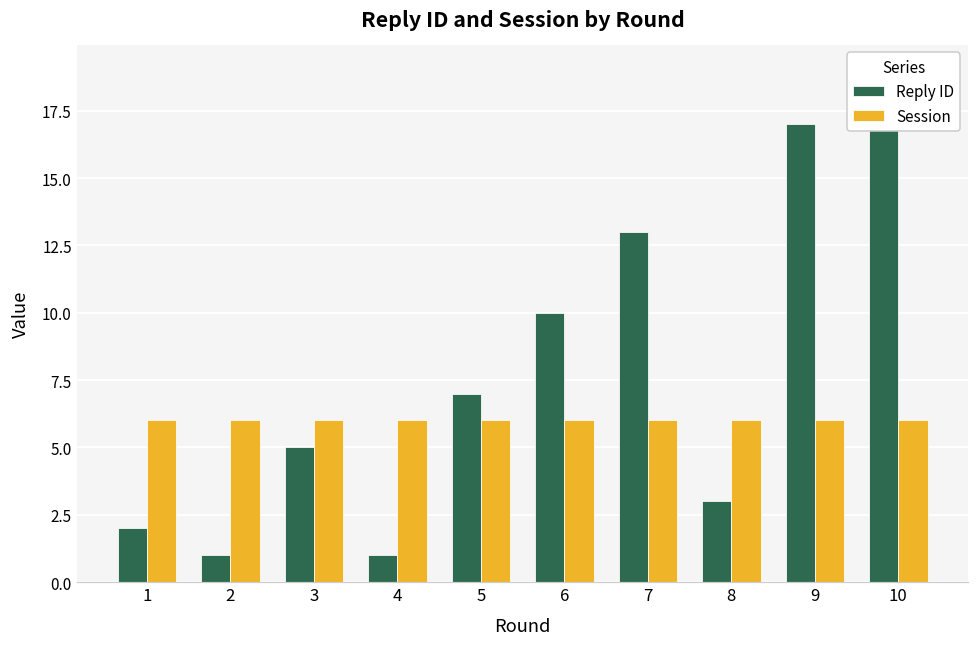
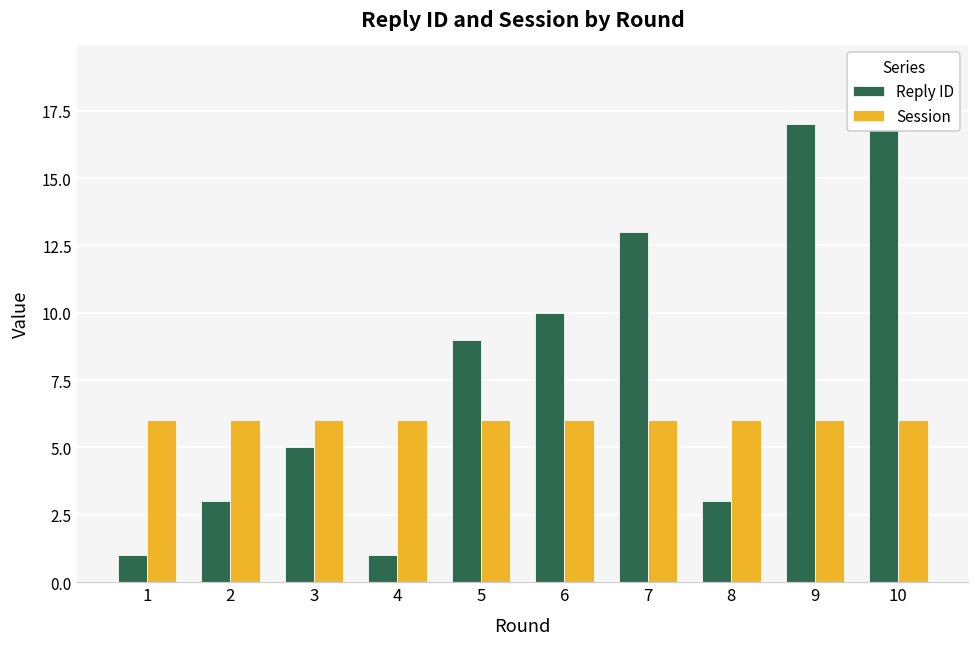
  {
    "Reply ID": {
-     "1": 2,
-     "2": 1,
+     "1": 1,
+     "2": 3,
      "3": 5,
      "4": 1,
-     "5": 7,
+     "5": 9,
      "6": 10,
      "7": 13,
      "8": 3,
      "9": 17
    },
    "Session": {
      "1": 6,
      "2": 6,
      "3": 6,
      "4": 6,
      "5": 6,
      "6": 6,
      "7": 6,
      "8": 6,
      "9": 6,
      "10": 6
    }
  }
